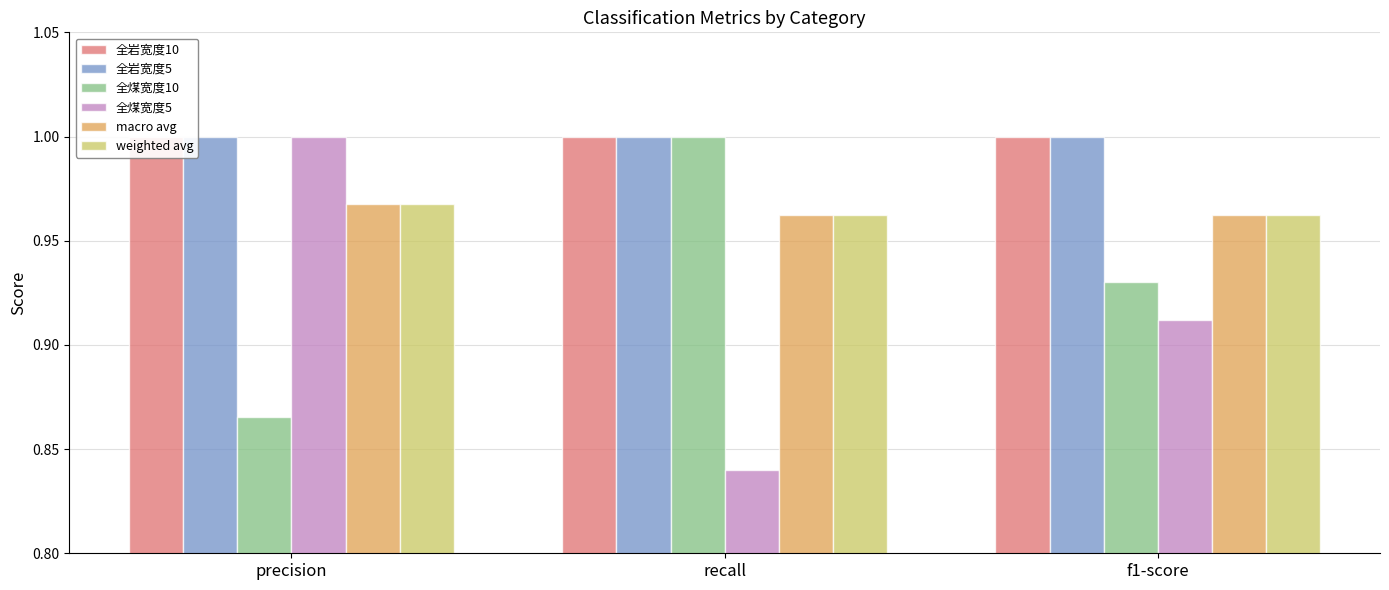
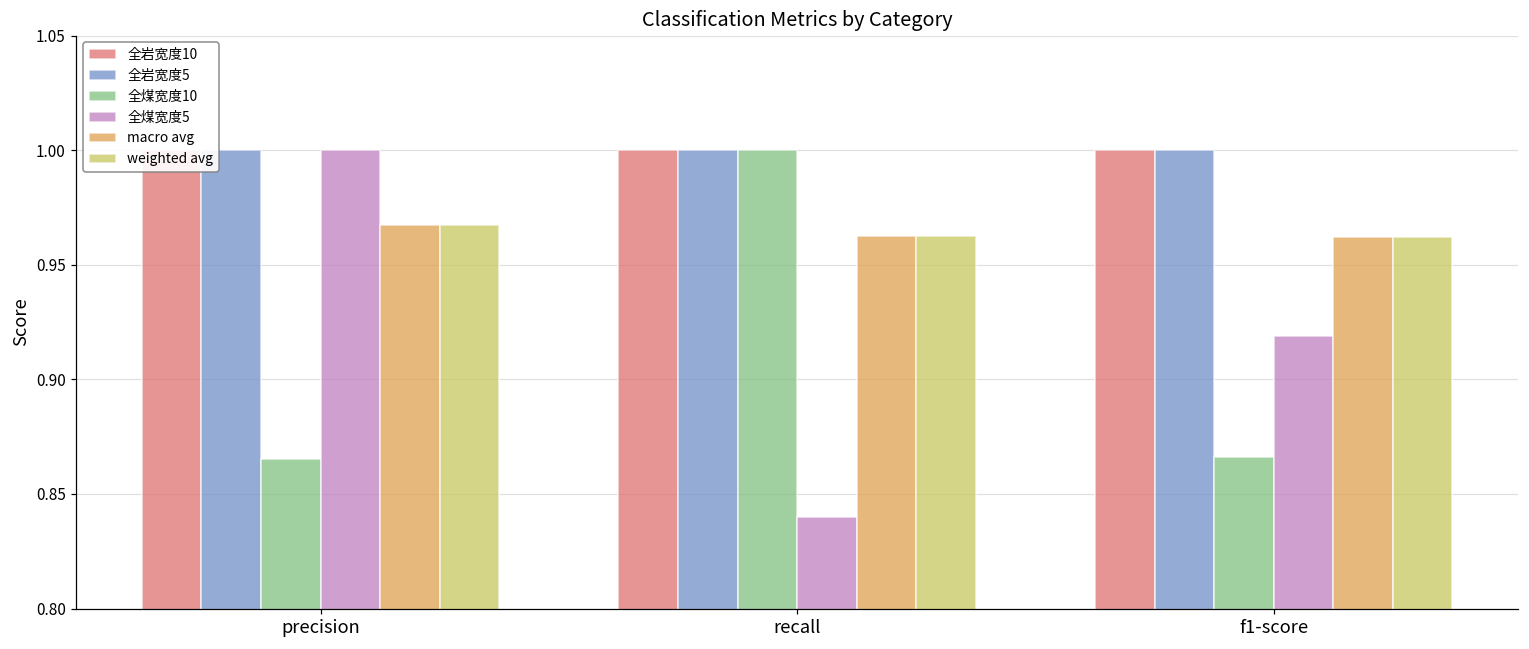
  {
    "全岩宽度5": {
      "precision": 1.000,
      "recall": 1.000,
      "f1-score": 1.000
    },
    "全煤宽度10": {
      "precision": 0.865,
      "recall": 1.000,
-     "f1-score": 0.930
+     "f1-score": 0.866
    },
    "全煤宽度5": {
      "precision": 1.000,
      "recall": 0.840,
-     "f1-score": 0.912
+     "f1-score": 0.919
    }
  }
